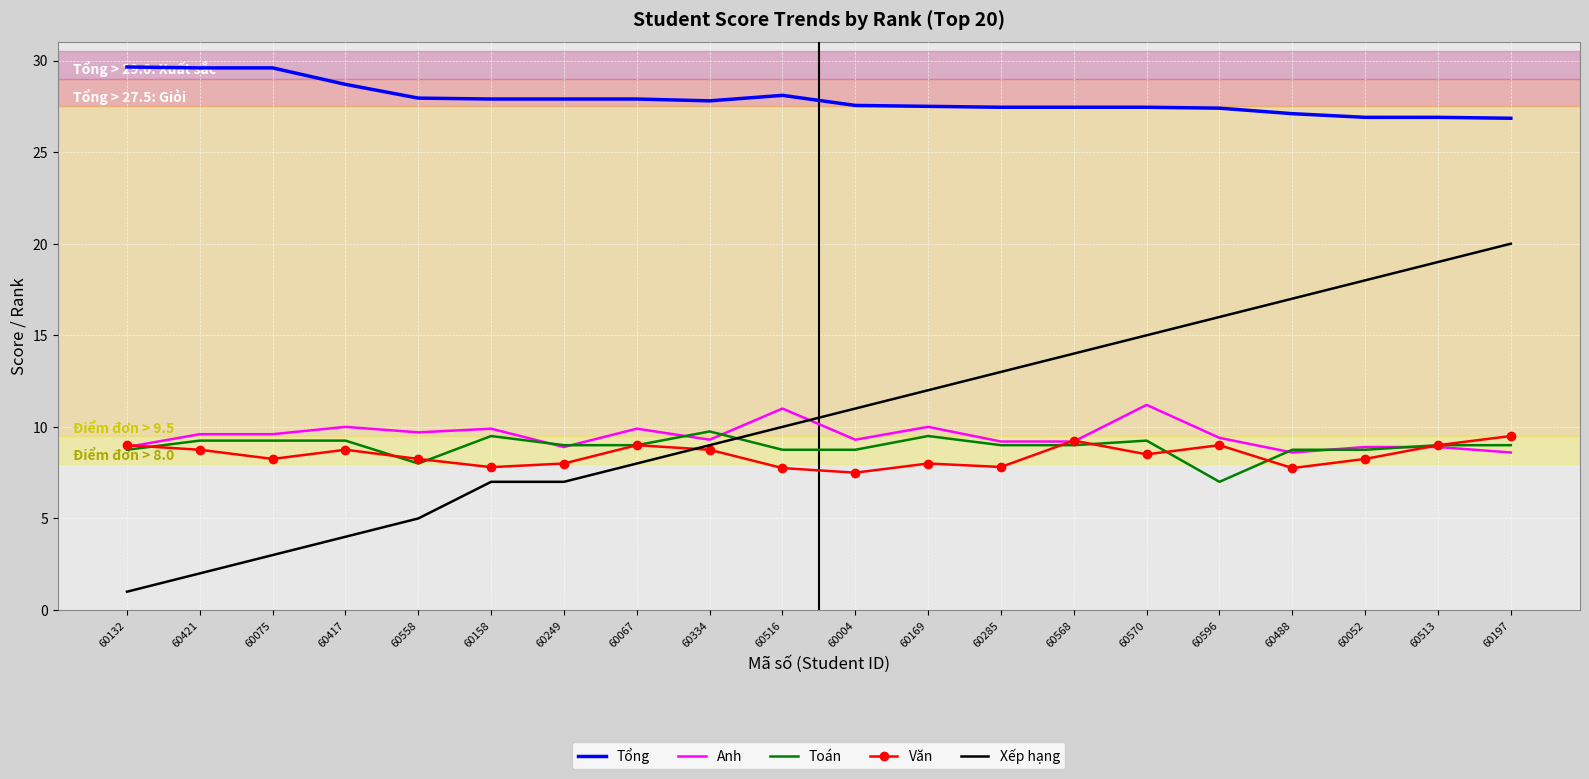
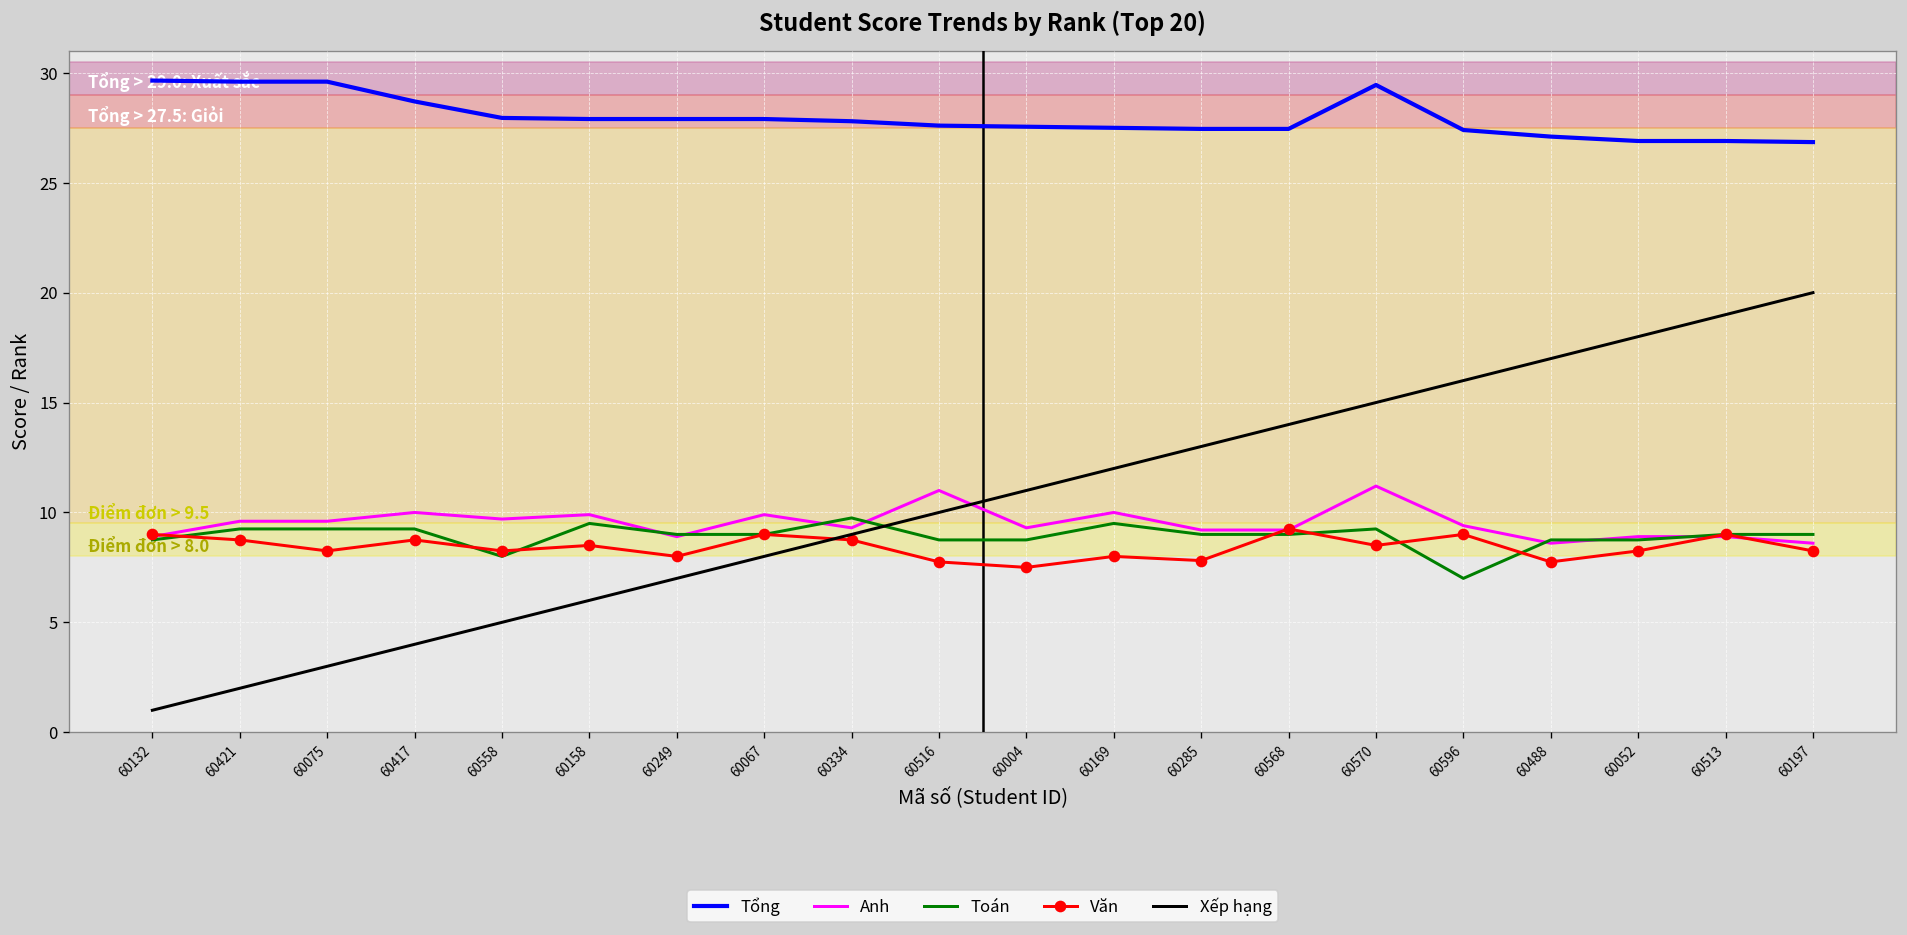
  {
    "Tổng": {
      "60075": 29.6,
      "60417": 28.7,
      "60558": 28.0,
      "60158": 27.9,
      "60249": 27.9,
      "60067": 27.9,
      "60334": 27.8,
-     "60516": 28.1,
+     "60516": 27.6,
      "60004": 27.6,
      "60169": 27.5,
      "60285": 27.5,
      "60568": 27.5,
-     "60570": 27.5,
+     "60570": 29.5,
      "60596": 27.4,
      "60488": 27.1,
      "60052": 26.9,
      "60513": 26.9,
      "60197": 26.9
    },
    "Anh": {
      "60421": 9.6,
      "60075": 9.6,
      "60417": 10.0,
      "60558": 9.7,
      "60158": 9.9,
      "60067": 9.9,
      "60334": 9.3,
      "60516": 11.0,
      "60004": 9.3,
      "60169": 10.0,
      "60285": 9.2,
      "60570": 11.2,
      "60596": 9.4,
      "60488": 8.6,
      "60052": 8.9,
      "60197": 8.6
    },
    "Toán": {
      "60421": 9.3,
      "60075": 9.3,
      "60417": 9.3,
      "60558": 8.0,
      "60158": 9.5,
      "60334": 9.8,
      "60516": 8.8,
      "60004": 8.8,
      "60169": 9.5,
      "60285": 9.0,
      "60568": 9.0,
      "60570": 9.3,
      "60596": 7.0,
      "60488": 8.8,
      "60052": 8.8,
      "60197": 9.0
    },
    "Văn": {
      "60421": 8.8,
      "60075": 8.3,
      "60417": 8.8,
      "60558": 8.3,
-     "60158": 7.8,
+     "60158": 8.5,
      "60249": 8.0,
      "60334": 8.8,
      "60516": 7.8,
      "60004": 7.5,
      "60169": 8.0,
      "60285": 7.8,
      "60570": 8.5,
      "60596": 9.0,
      "60488": 7.8,
      "60052": 8.3,
-     "60197": 9.5
+     "60197": 8.3
    },
    "Xếp hạng": {
      "60132": 1,
      "60421": 2,
      "60075": 3,
      "60417": 4,
      "60558": 5,
-     "60158": 7,
+     "60158": 6,
      "60249": 7,
      "60067": 8,
      "60334": 9,
      "60516": 10,
      "60004": 11,
      "60169": 12,
      "60285": 13,
      "60568": 14,
      "60570": 15,
      "60596": 16,
      "60488": 17,
      "60052": 18,
      "60513": 19,
      "60197": 20
    }
  }
